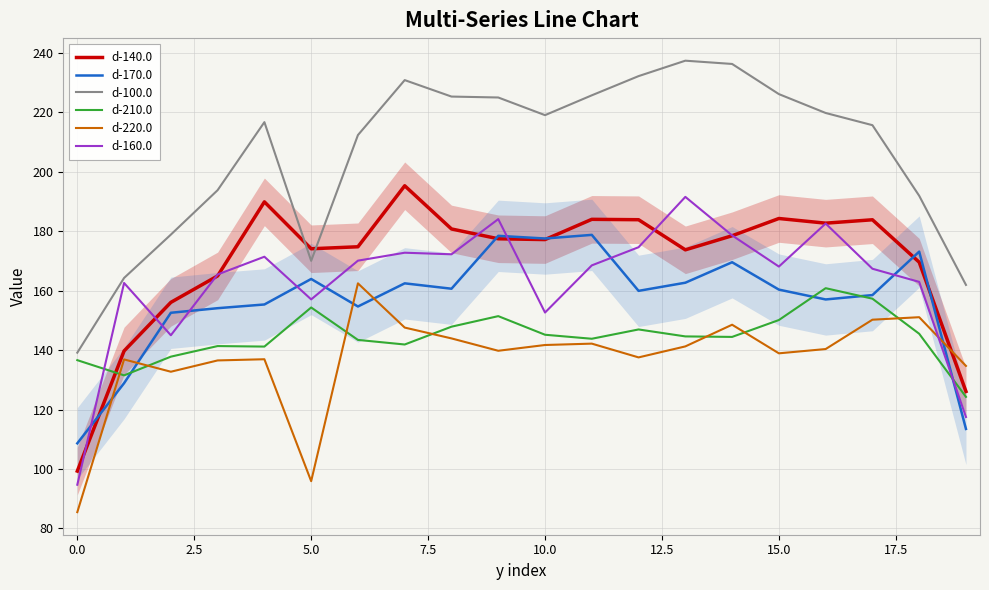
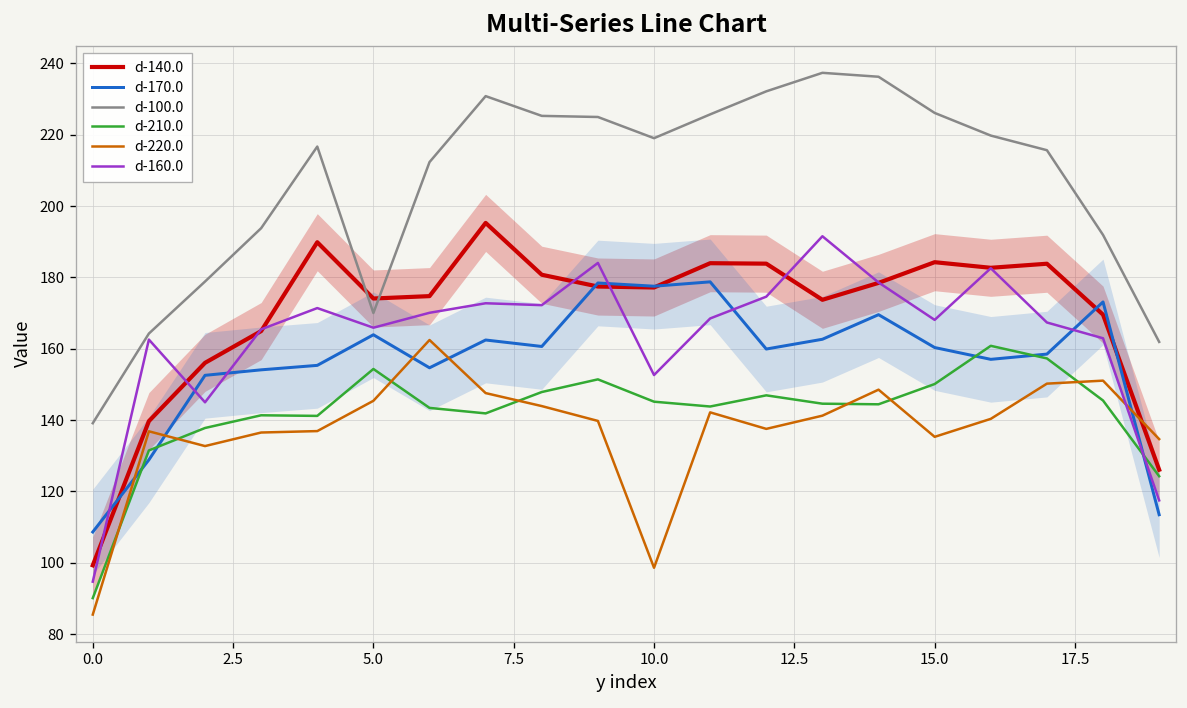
  {
    "d-100.0": {
      "0.0": 139,
      "5.0": 170,
      "10.0": 219,
      "15.0": 226
    },
    "d-210.0": {
-     "0.0": 137,
+     "0.0": 90,
      "5.0": 154,
      "10.0": 145,
      "15.0": 150
    },
    "d-220.0": {
      "0.0": 85,
-     "5.0": 96,
-     "10.0": 142,
-     "15.0": 139
+     "5.0": 145,
+     "10.0": 99,
+     "15.0": 135
    },
    "d-160.0": {
      "0.0": 95,
-     "5.0": 157,
+     "5.0": 166,
      "10.0": 153,
      "15.0": 168
    }
  }
